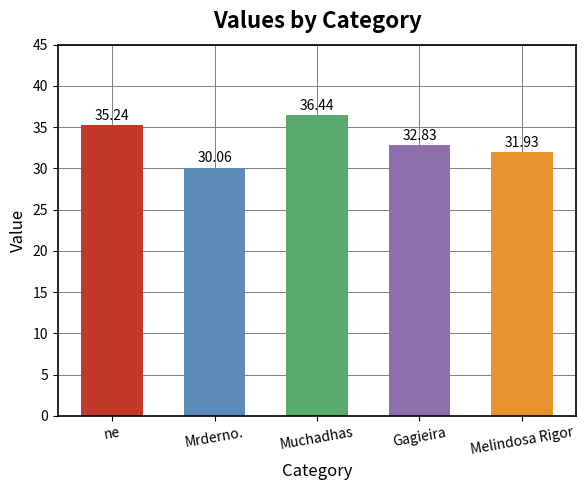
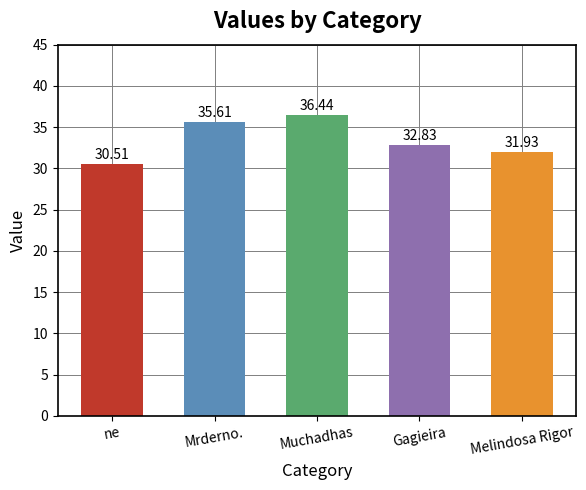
  {
-   "ne": 35.24,
-   "Mrderno.": 30.06,
+   "ne": 30.51,
+   "Mrderno.": 35.61,
    "Muchadhas": 36.44,
    "Gagieira": 32.83,
    "Melindosa Rigor": 31.93
  }
